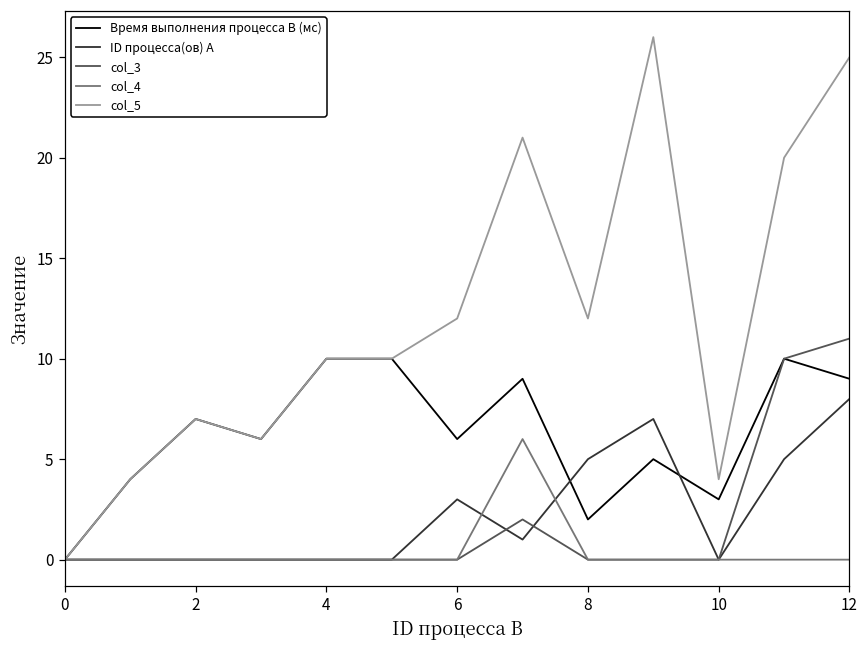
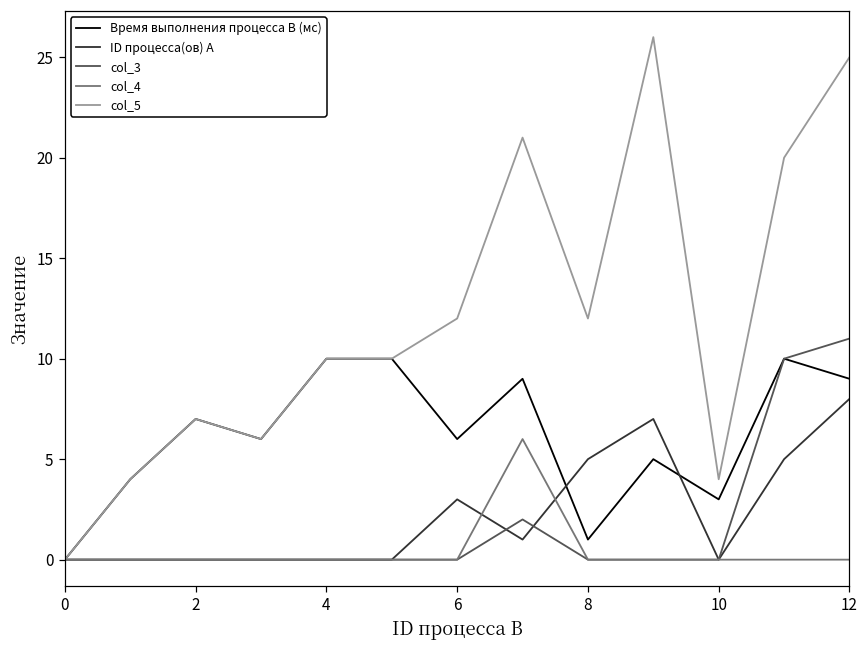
  {
    "Время выполнения процесса B (мс)": {
      "6": 6,
-     "8": 2,
+     "8": 1,
      "10": 3,
      "12": 9
    }
  }
